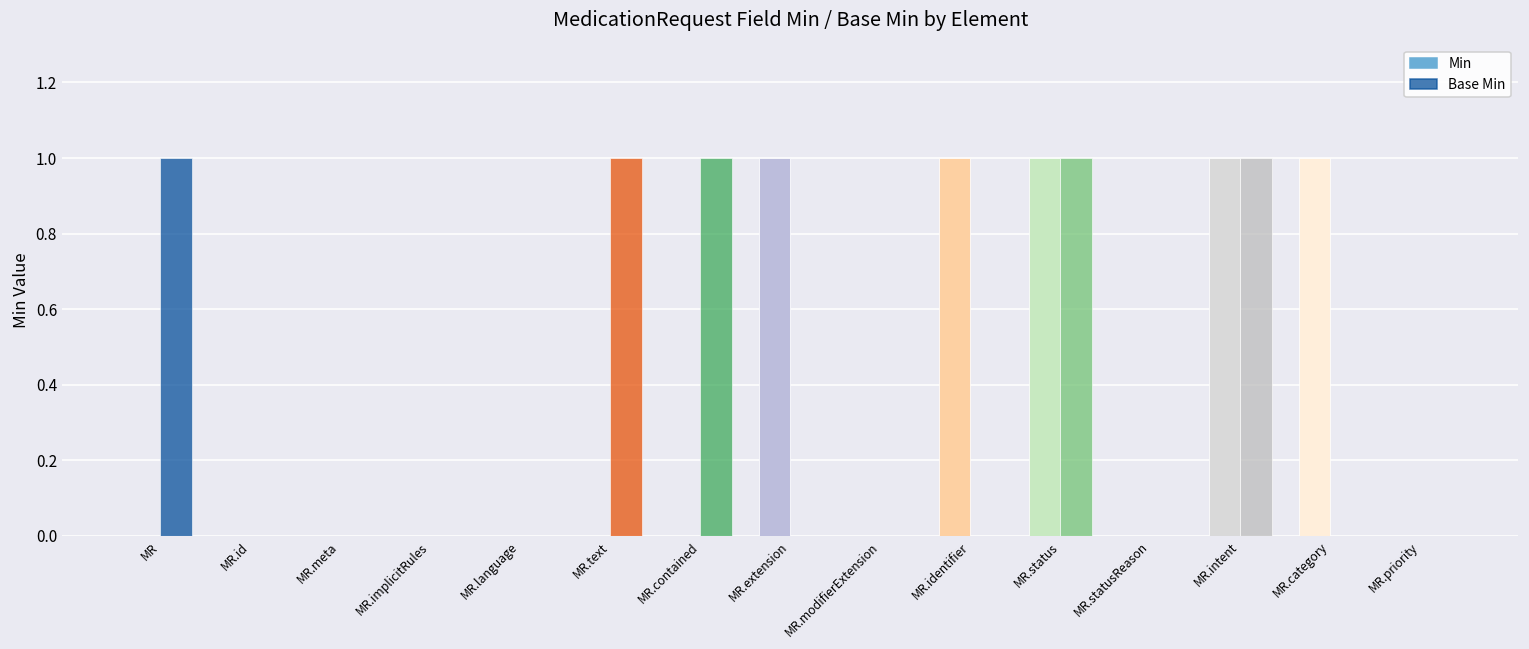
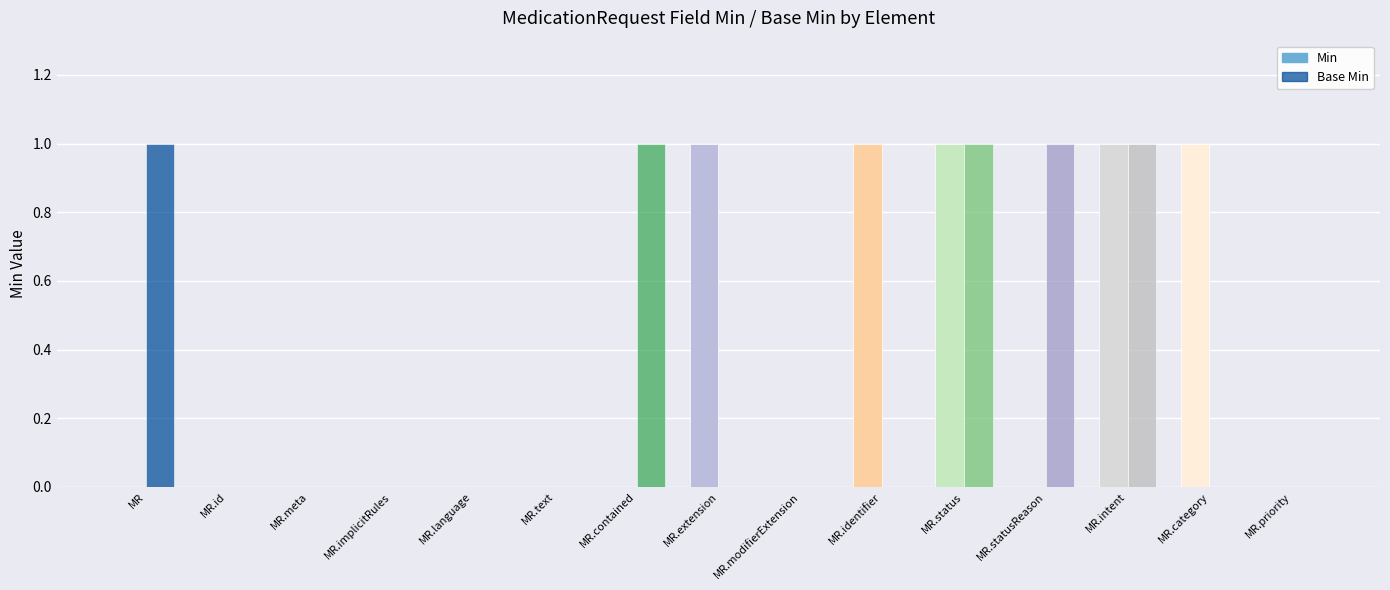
  {
    "Min": {
      "MR": 0,
      "MR.id": 0,
      "MR.meta": 0,
      "MR.implicitRules": 0,
      "MR.language": 0,
      "MR.text": 0,
      "MR.contained": 0,
      "MR.extension": 1,
      "MR.modifierExtension": 0,
      "MR.identifier": 1,
      "MR.status": 1,
      "MR.statusReason": 0,
      "MR.intent": 1,
      "MR.category": 1,
      "MR.priority": 0
    },
    "Base Min": {
      "MR": 1,
      "MR.id": 0,
      "MR.meta": 0,
      "MR.implicitRules": 0,
      "MR.language": 0,
-     "MR.text": 1,
+     "MR.text": 0,
      "MR.contained": 1,
      "MR.extension": 0,
      "MR.modifierExtension": 0,
      "MR.identifier": 0,
      "MR.status": 1,
-     "MR.statusReason": 0,
+     "MR.statusReason": 1,
      "MR.intent": 1,
      "MR.category": 0,
      "MR.priority": 0
    }
  }
